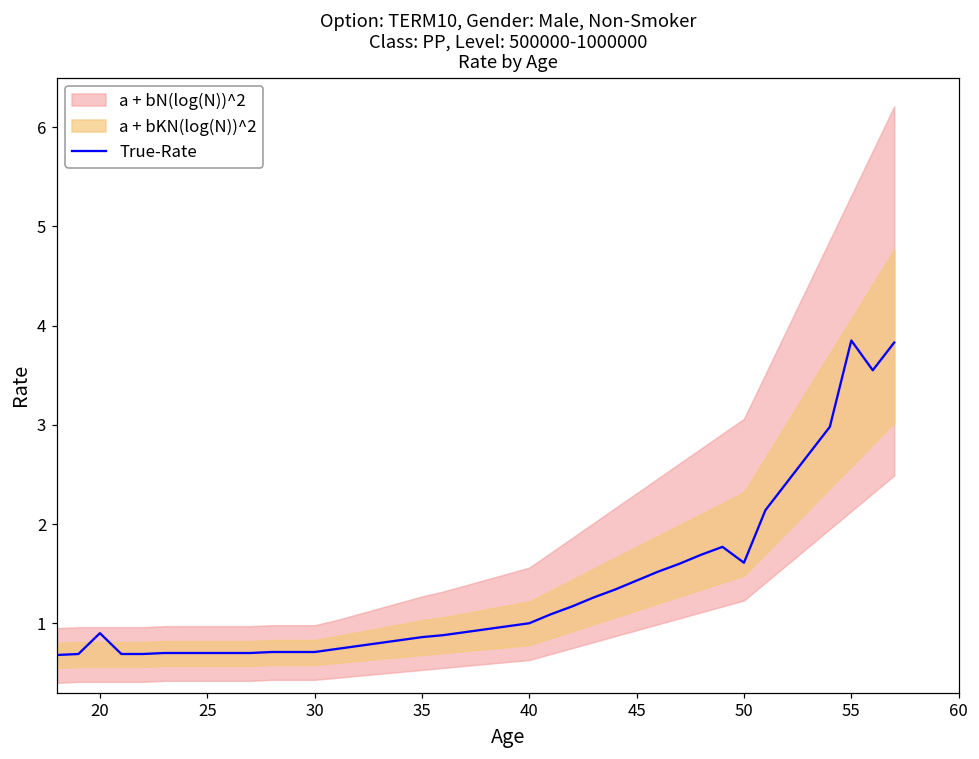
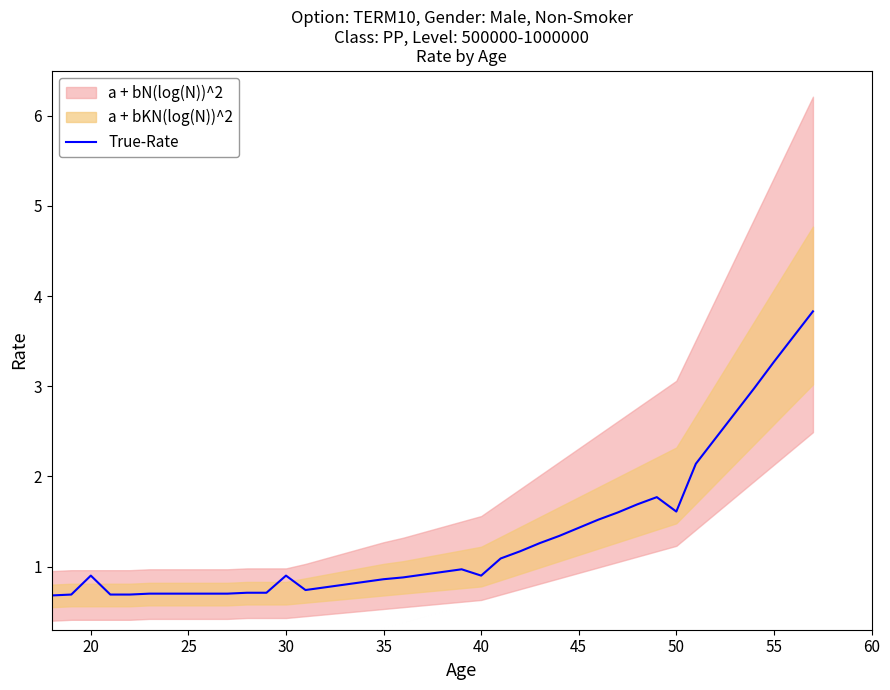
  {
    "True-Rate": {
      "20": 0.9,
      "25": 0.7,
-     "30": 0.7,
+     "30": 0.9,
      "35": 0.9,
-     "40": 1.0,
+     "40": 0.9,
      "45": 1.4,
      "50": 1.6,
-     "55": 3.9
+     "55": 3.3
    }
  }
